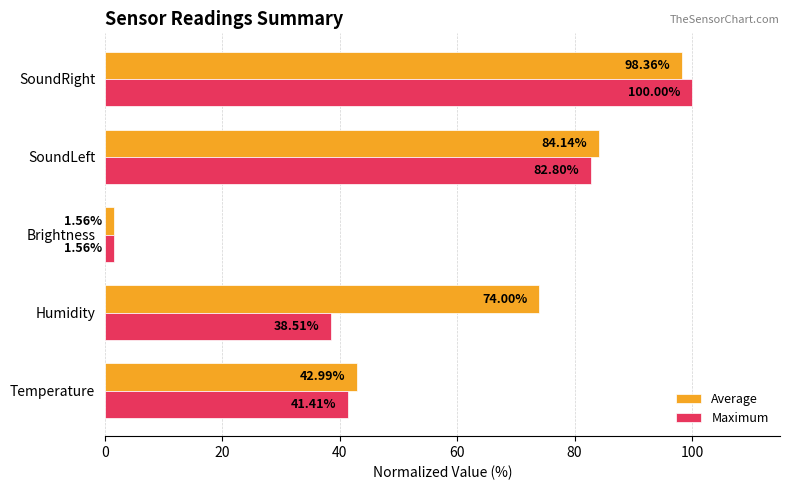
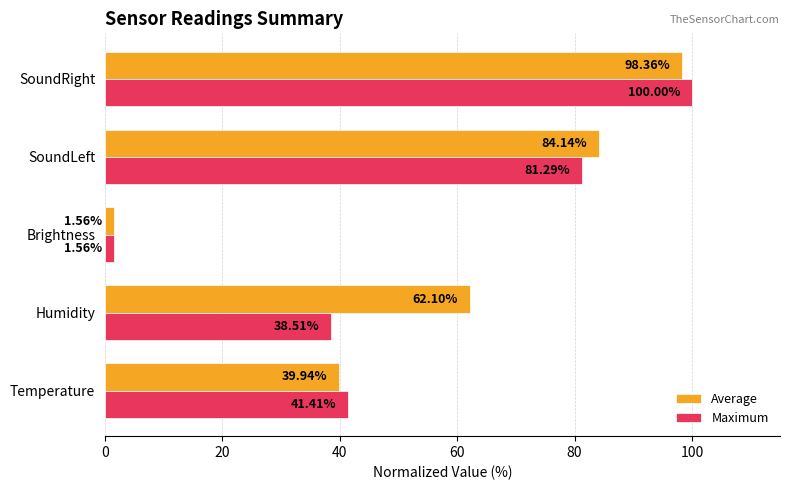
  {
    "Average": {
      "SoundRight": "98.36%",
      "SoundLeft": "84.14%",
      "Brightness": "1.56%",
-     "Humidity": "74.00%",
-     "Temperature": "42.99%"
+     "Humidity": "62.10%",
+     "Temperature": "39.94%"
    },
    "Maximum": {
      "SoundRight": "100.00%",
-     "SoundLeft": "82.80%",
+     "SoundLeft": "81.29%",
      "Brightness": "1.56%",
      "Humidity": "38.51%",
      "Temperature": "41.41%"
    }
  }
